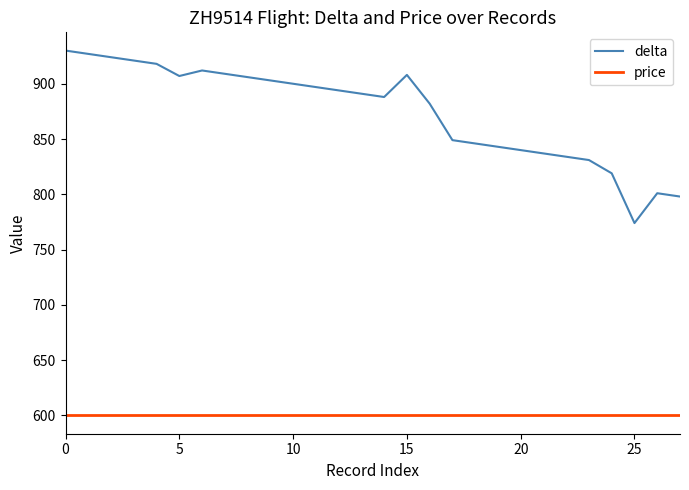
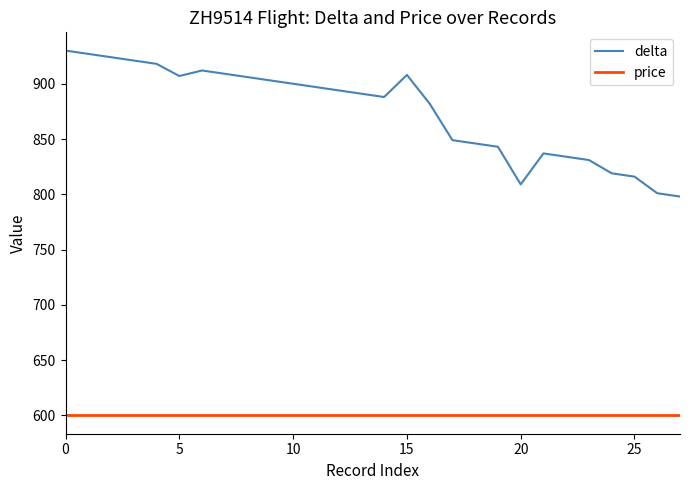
  {
    "delta": {
      "0": 930,
      "5": 907,
      "10": 900,
      "15": 908,
-     "20": 840,
-     "25": 774
+     "20": 809,
+     "25": 816
    },
    "price": {
      "0": 600,
      "5": 600,
      "10": 600,
      "15": 600,
      "20": 600,
      "25": 600
    }
  }
